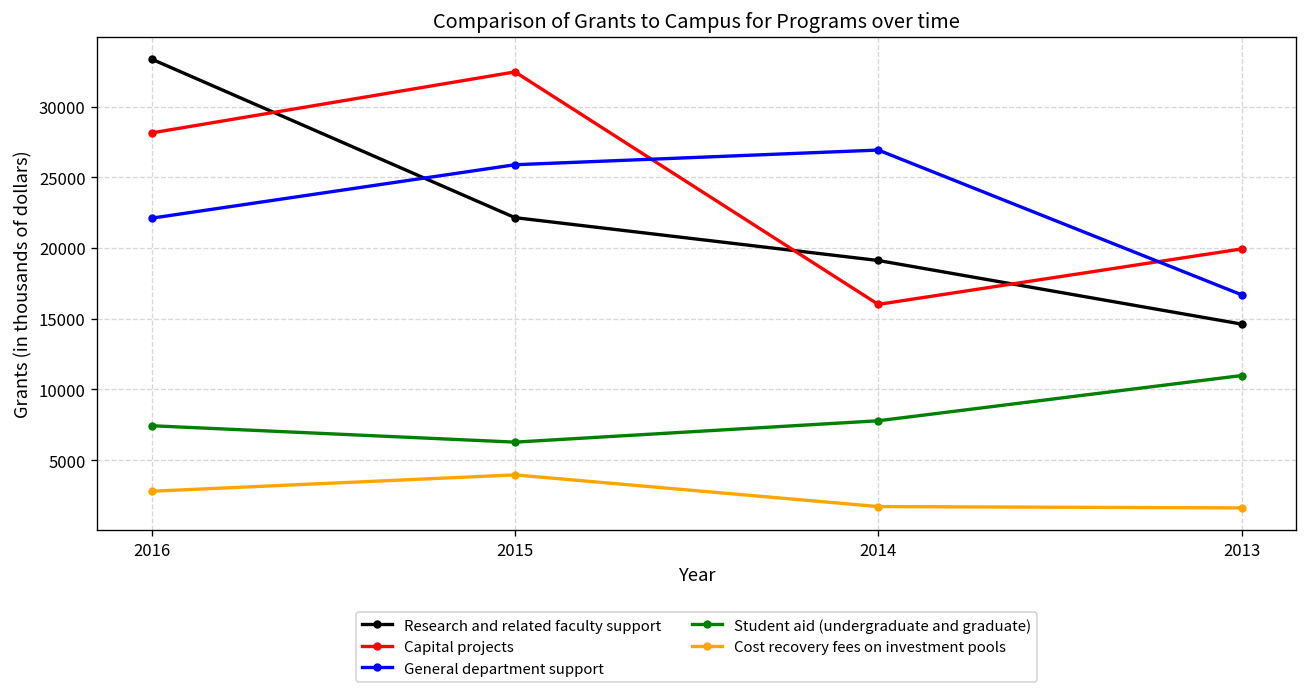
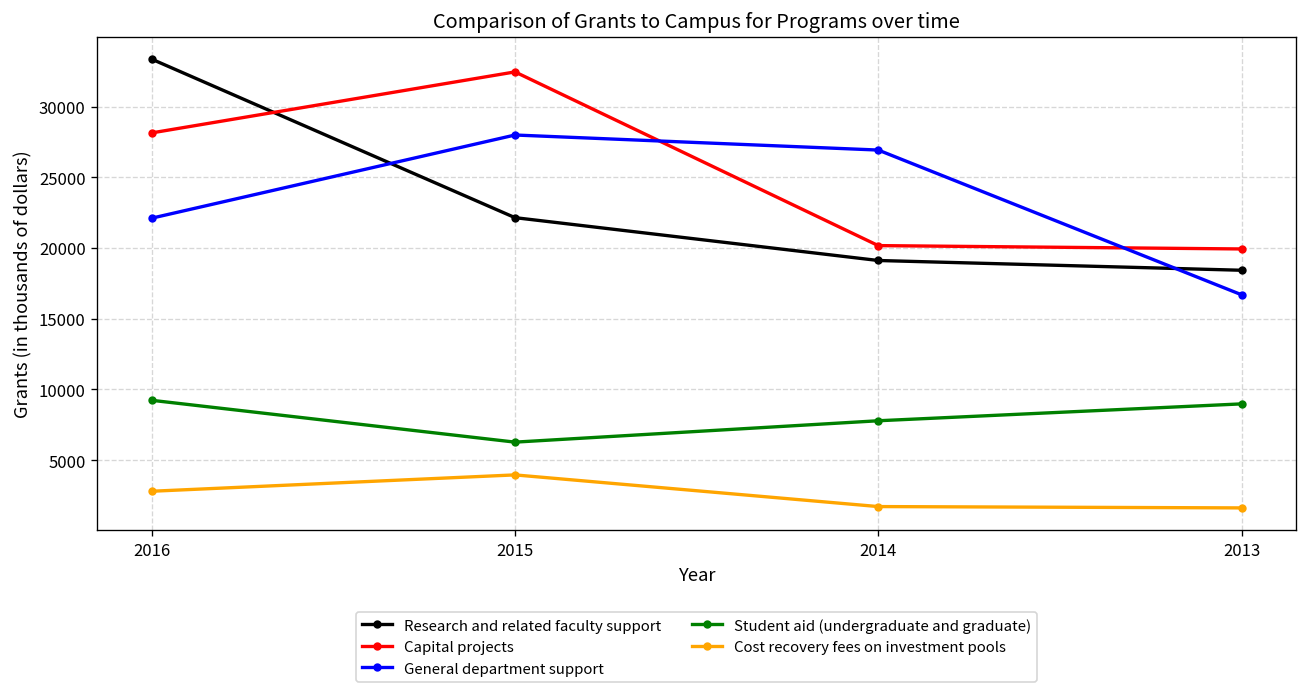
  {
    "Research and related faculty support": {
      "2016": 33400,
      "2015": 22100,
      "2014": 19100,
-     "2013": 14600
+     "2013": 18400
    },
    "Capital projects": {
      "2016": 28100,
      "2015": 32500,
-     "2014": 16000,
+     "2014": 20200,
      "2013": 19900
    },
    "General department support": {
      "2016": 22100,
-     "2015": 25900,
+     "2015": 28000,
      "2014": 26900,
      "2013": 16700
    },
    "Student aid (undergraduate and graduate)": {
-     "2016": 7400,
+     "2016": 9200,
      "2015": 6300,
      "2014": 7800,
-     "2013": 11000
+     "2013": 9000
    },
    "Cost recovery fees on investment pools": {
      "2016": 2800,
      "2015": 4000,
      "2014": 1700,
      "2013": 1600
    }
  }
